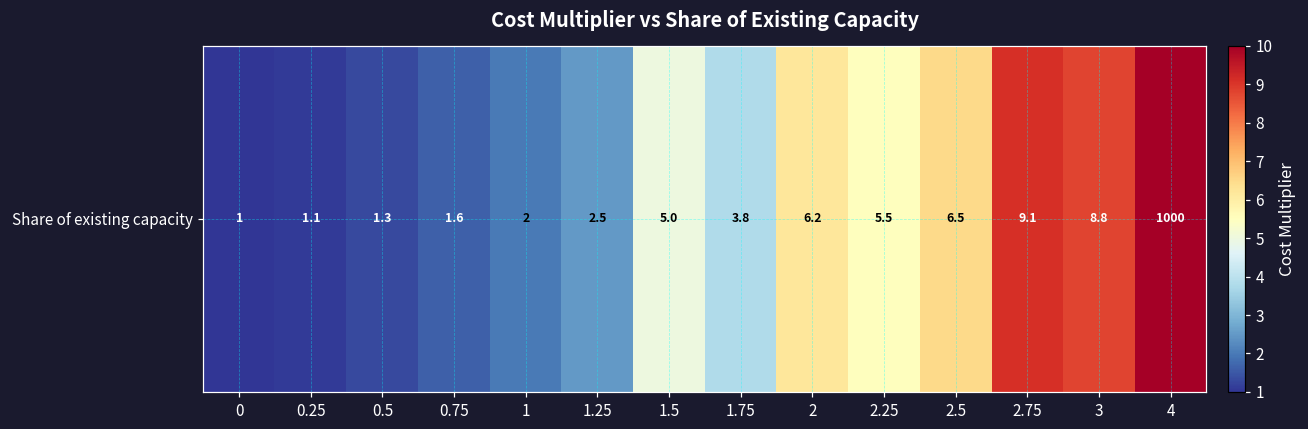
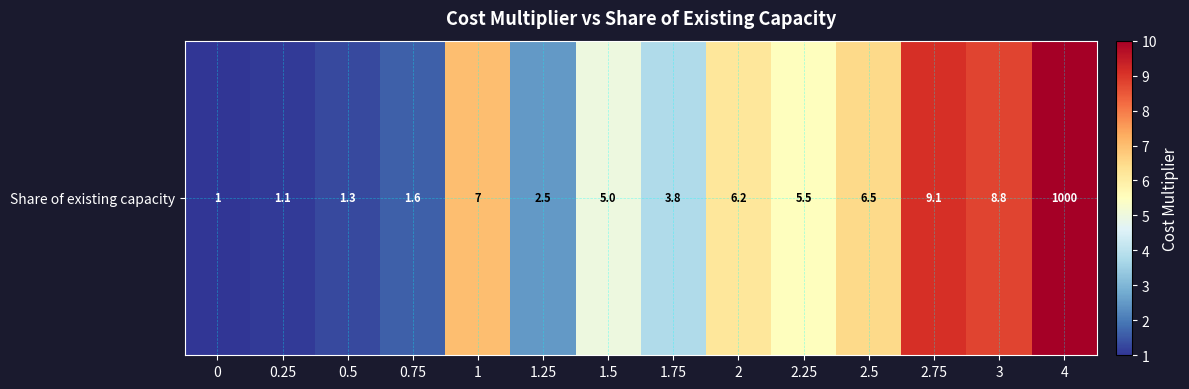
  {
    "Share of existing capacity": {
      "0": 1,
      "0.25": 1.1,
      "0.5": 1.3,
      "0.75": 1.6,
-     "1": 2,
+     "1": 7,
      "1.25": 2.5,
      "1.5": 5.0,
      "1.75": 3.8,
      "2": 6.2,
      "2.25": 5.5,
      "2.5": 6.5,
      "2.75": 9.1,
      "3": 8.8,
      "4": 1000
    }
  }
